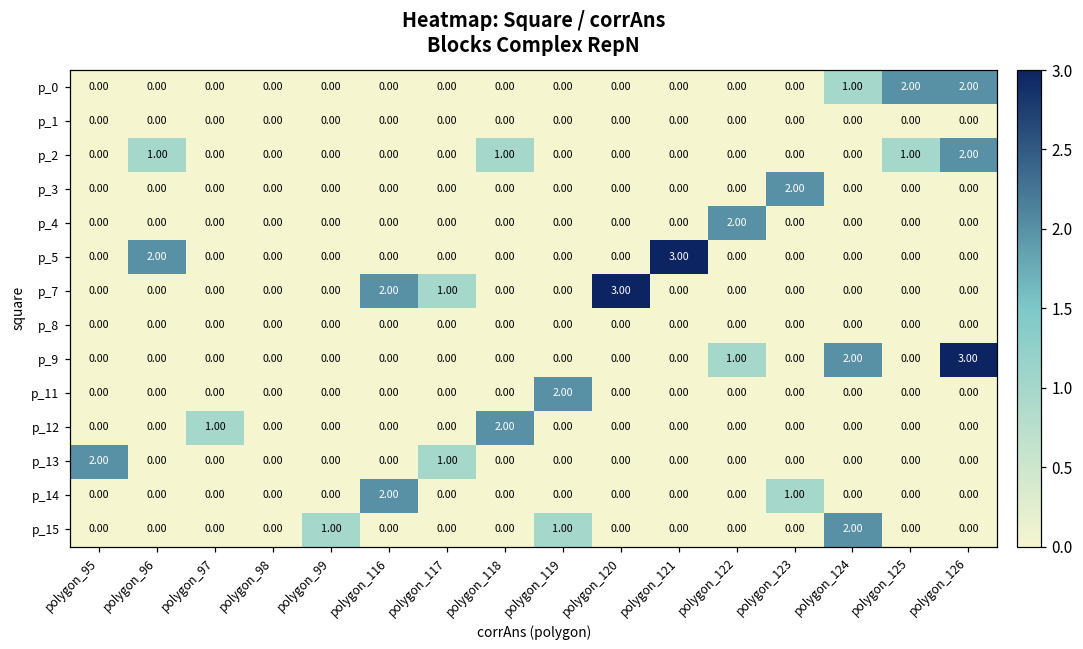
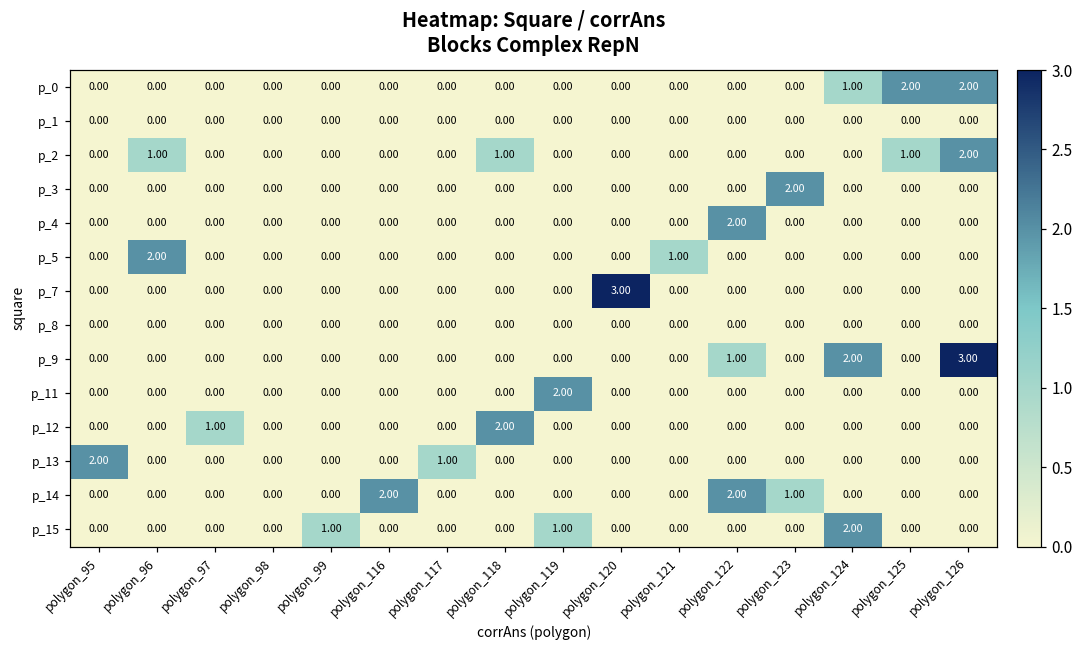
  {
    "p_5": {
      "polygon_95": 0.00,
      "polygon_96": 2.00,
      "polygon_97": 0.00,
      "polygon_98": 0.00,
      "polygon_99": 0.00,
      "polygon_116": 0.00,
      "polygon_117": 0.00,
      "polygon_118": 0.00,
      "polygon_119": 0.00,
      "polygon_120": 0.00,
-     "polygon_121": 3.00,
+     "polygon_121": 1.00,
      "polygon_122": 0.00,
      "polygon_123": 0.00,
      "polygon_124": 0.00,
      "polygon_125": 0.00,
      "polygon_126": 0.00
    },
    "p_7": {
      "polygon_95": 0.00,
      "polygon_96": 0.00,
      "polygon_97": 0.00,
      "polygon_98": 0.00,
      "polygon_99": 0.00,
-     "polygon_116": 2.00,
-     "polygon_117": 1.00,
+     "polygon_116": 0.00,
+     "polygon_117": 0.00,
      "polygon_118": 0.00,
      "polygon_119": 0.00,
      "polygon_120": 3.00,
      "polygon_121": 0.00,
      "polygon_122": 0.00,
      "polygon_123": 0.00,
      "polygon_124": 0.00,
      "polygon_125": 0.00,
      "polygon_126": 0.00
    },
    "p_14": {
      "polygon_95": 0.00,
      "polygon_96": 0.00,
      "polygon_97": 0.00,
      "polygon_98": 0.00,
      "polygon_99": 0.00,
      "polygon_116": 2.00,
      "polygon_117": 0.00,
      "polygon_118": 0.00,
      "polygon_119": 0.00,
      "polygon_120": 0.00,
      "polygon_121": 0.00,
-     "polygon_122": 0.00,
+     "polygon_122": 2.00,
      "polygon_123": 1.00,
      "polygon_124": 0.00,
      "polygon_125": 0.00,
      "polygon_126": 0.00
    }
  }
